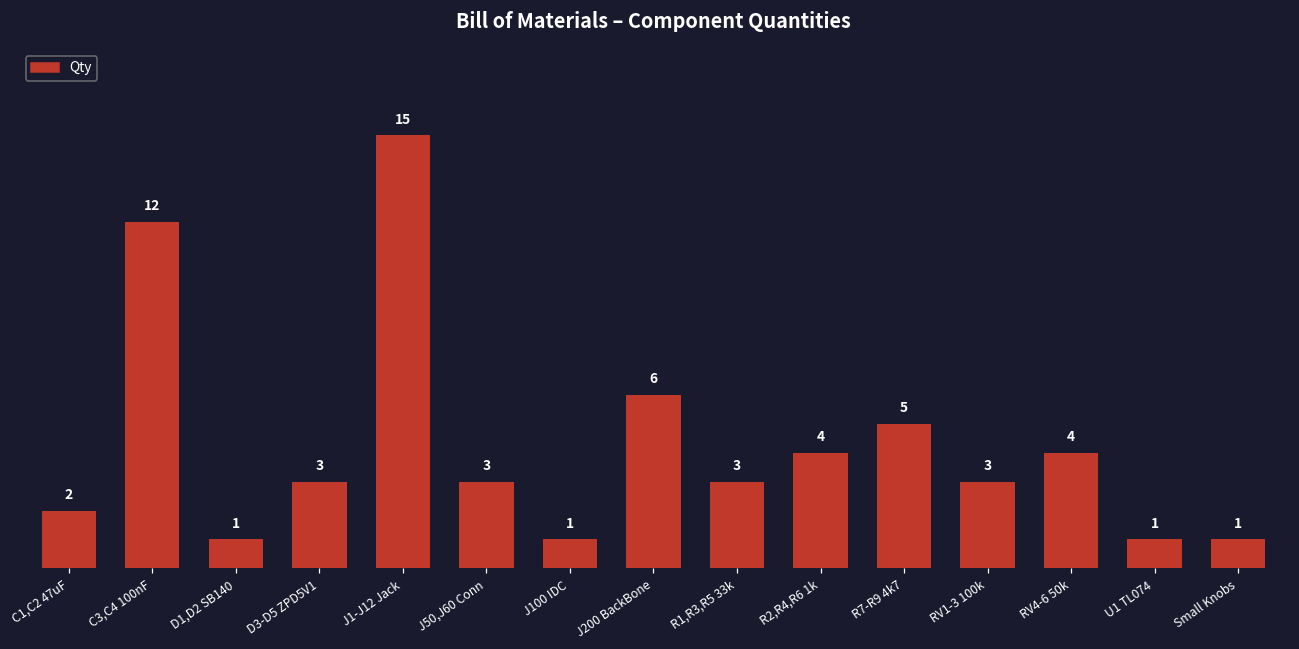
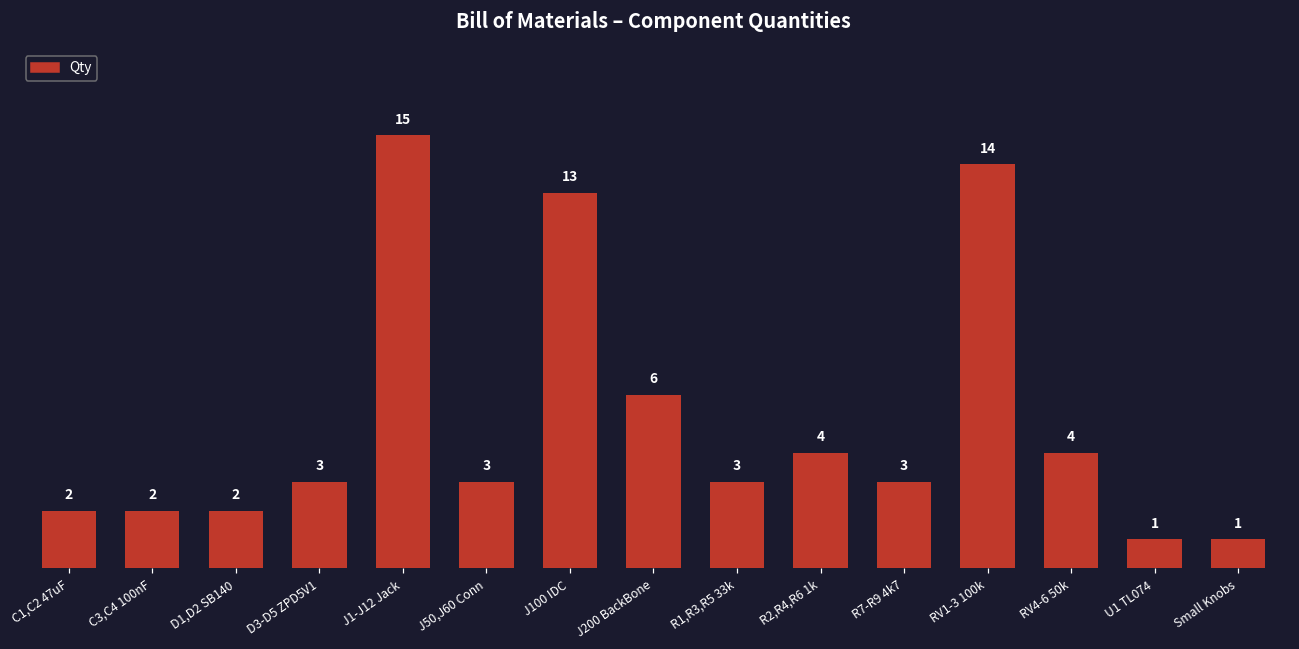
  {
    "C1,C2 47uF": 2,
-   "C3,C4 100nF": 12,
-   "D1,D2 SB140": 1,
+   "C3,C4 100nF": 2,
+   "D1,D2 SB140": 2,
    "D3-D5 ZPD5V1": 3,
    "J1-J12 Jack": 15,
    "J50,J60 Conn": 3,
-   "J100 IDC": 1,
+   "J100 IDC": 13,
    "J200 BackBone": 6,
    "R1,R3,R5 33k": 3,
    "R2,R4,R6 1k": 4,
-   "R7-R9 4k7": 5,
-   "RV1-3 100k": 3,
+   "R7-R9 4k7": 3,
+   "RV1-3 100k": 14,
    "RV4-6 50k": 4,
    "U1 TL074": 1,
    "Small Knobs": 1
  }
